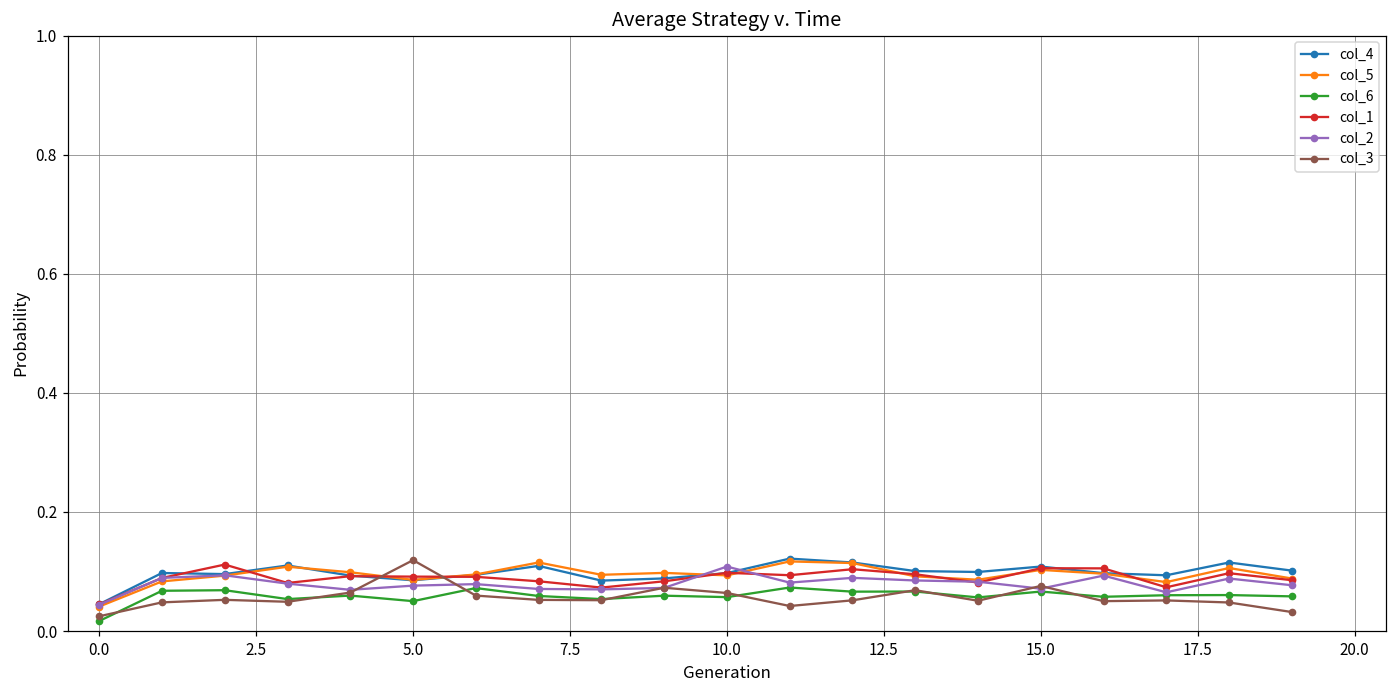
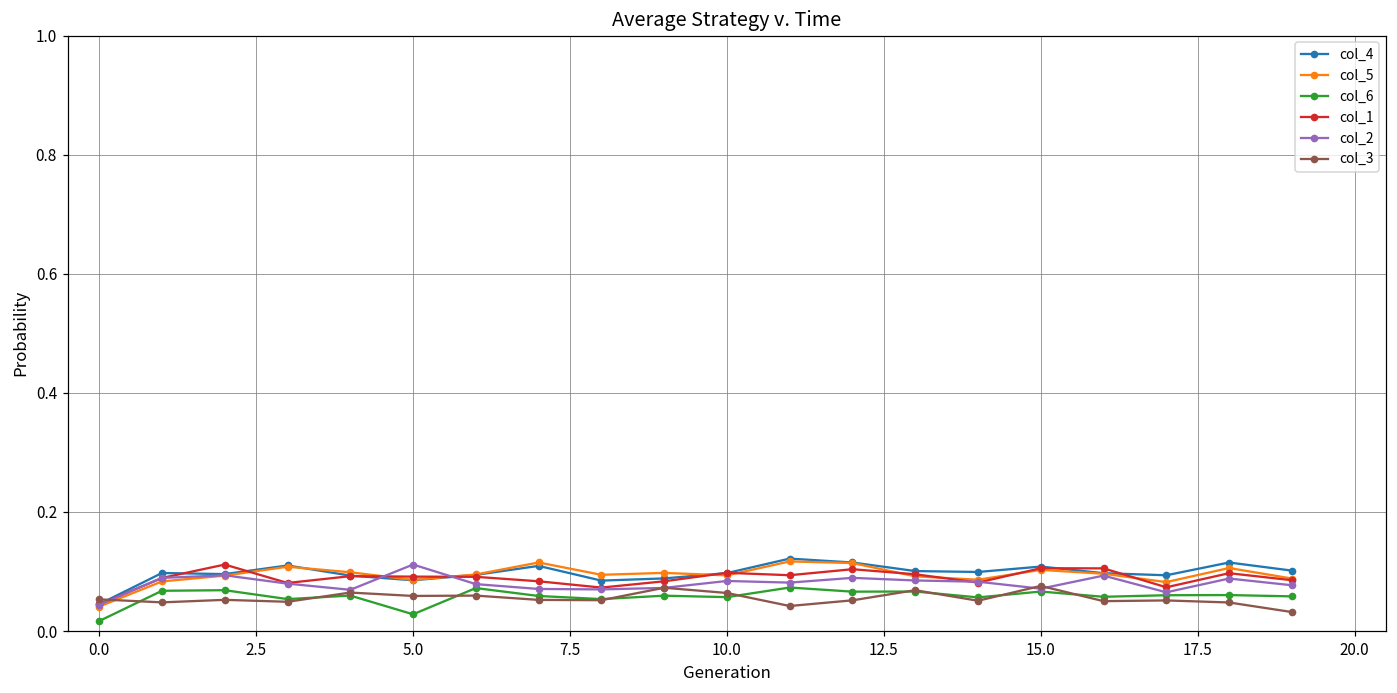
  {
    "col_6": {
      "0.0": 0.02,
-     "5.0": 0.05,
+     "5.0": 0.03,
      "10.0": 0.06,
      "15.0": 0.07
    },
    "col_1": {
      "5.0": 0.09
    },
    "col_2": {
-     "5.0": 0.08,
-     "10.0": 0.11
+     "5.0": 0.11,
+     "10.0": 0.08
    },
    "col_3": {
-     "0.0": 0.02,
-     "5.0": 0.12,
+     "0.0": 0.05,
+     "5.0": 0.06,
      "10.0": 0.06
    }
  }
